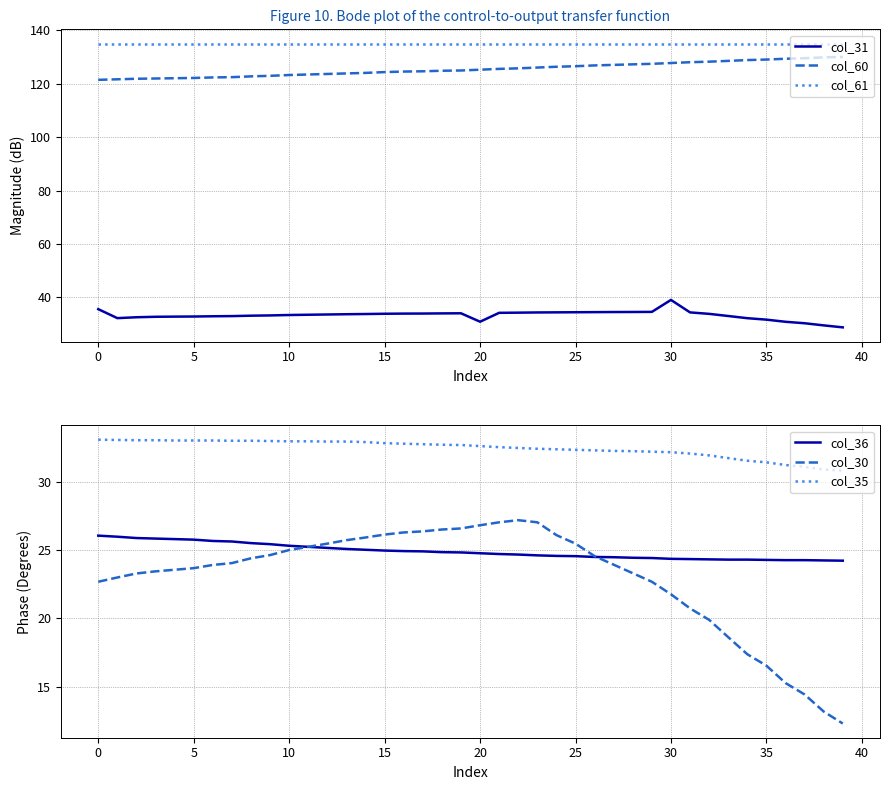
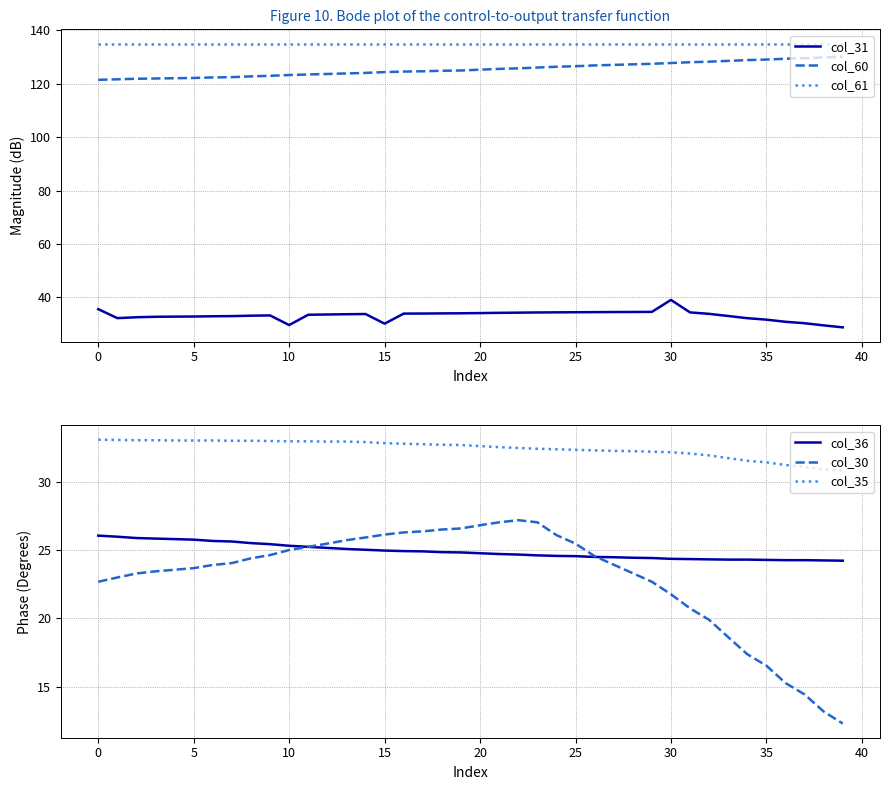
  {
    "Figure 10. Bode plot of the control-to-output transfer function": {
      "col_31": {
        "0": 36,
        "5": 33,
-       "10": 33,
-       "15": 34,
-       "20": 31,
+       "10": 30,
+       "15": 30,
+       "20": 34,
        "25": 34,
        "30": 39,
        "35": 32
      }
    }
  }
